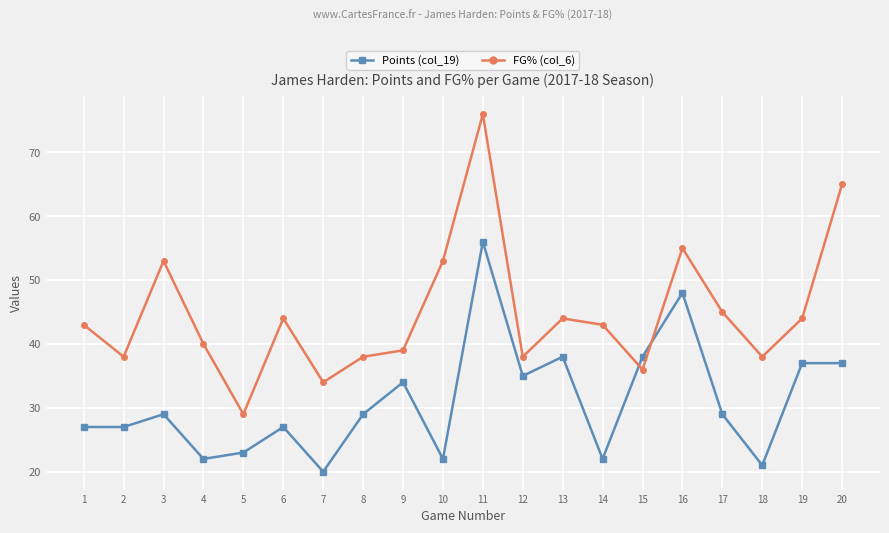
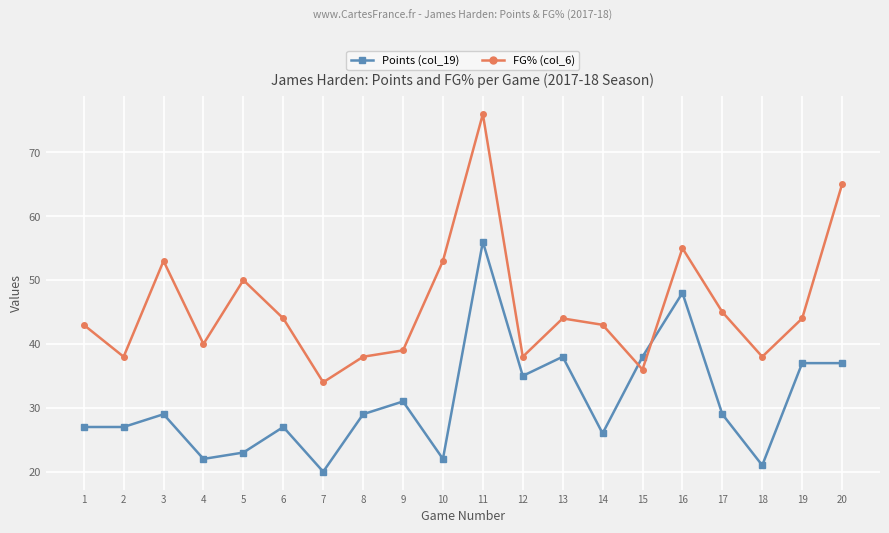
  {
    "Points (col_19)": {
      "1": 27,
      "2": 27,
      "3": 29,
      "4": 22,
      "5": 23,
      "6": 27,
      "7": 20,
      "8": 29,
-     "9": 34,
+     "9": 31,
      "10": 22,
      "11": 56,
      "12": 35,
      "13": 38,
-     "14": 22,
+     "14": 26,
      "15": 38,
      "16": 48,
      "17": 29,
      "18": 21,
      "19": 37,
      "20": 37
    },
    "FG% (col_6)": {
      "1": 43,
      "2": 38,
      "3": 53,
      "4": 40,
-     "5": 29,
+     "5": 50,
      "6": 44,
      "7": 34,
      "8": 38,
      "9": 39,
      "10": 53,
      "11": 76,
      "12": 38,
      "13": 44,
      "14": 43,
      "15": 36,
      "16": 55,
      "17": 45,
      "18": 38,
      "19": 44,
      "20": 65
    }
  }
